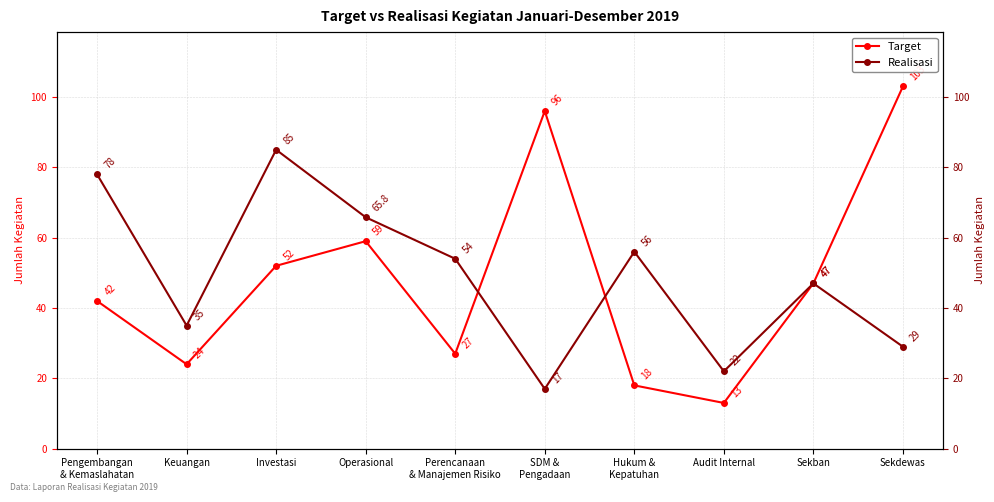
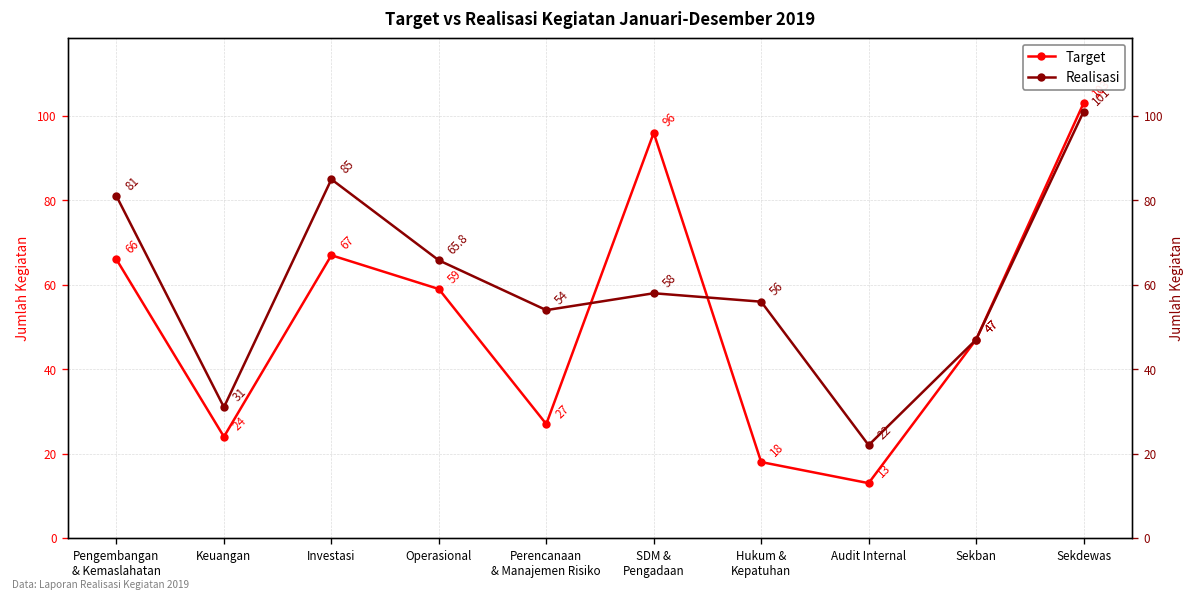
  {
    "Target": {
-     "Pengembangan & Kemaslahatan": 42,
+     "Pengembangan & Kemaslahatan": 66,
      "Keuangan": 24,
-     "Investasi": 52,
+     "Investasi": 67,
      "Operasional": 59,
      "Perencanaan & Manajemen Risiko": 27,
      "SDM & Pengadaan": 96,
      "Hukum & Kepatuhan": 18,
      "Audit Internal": 13
    },
    "Realisasi": {
-     "Pengembangan & Kemaslahatan": 78,
-     "Keuangan": 35,
+     "Pengembangan & Kemaslahatan": 81,
+     "Keuangan": 31,
      "Investasi": 85,
      "Operasional": 65.8,
      "Perencanaan & Manajemen Risiko": 54,
-     "SDM & Pengadaan": 17,
+     "SDM & Pengadaan": 58,
      "Hukum & Kepatuhan": 56,
      "Audit Internal": 22,
-     "Sekdewas": 29
+     "Sekdewas": 101
    }
  }
